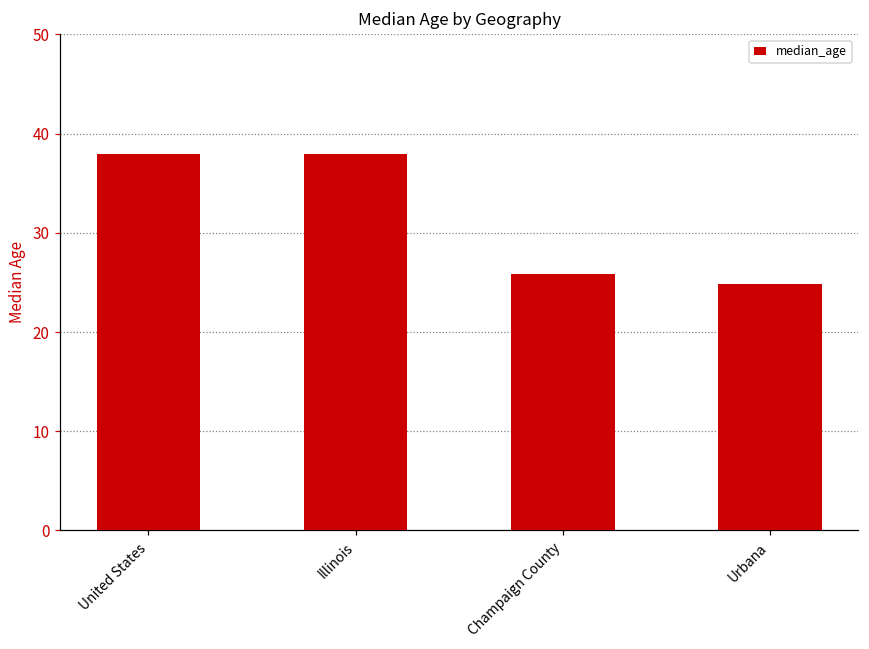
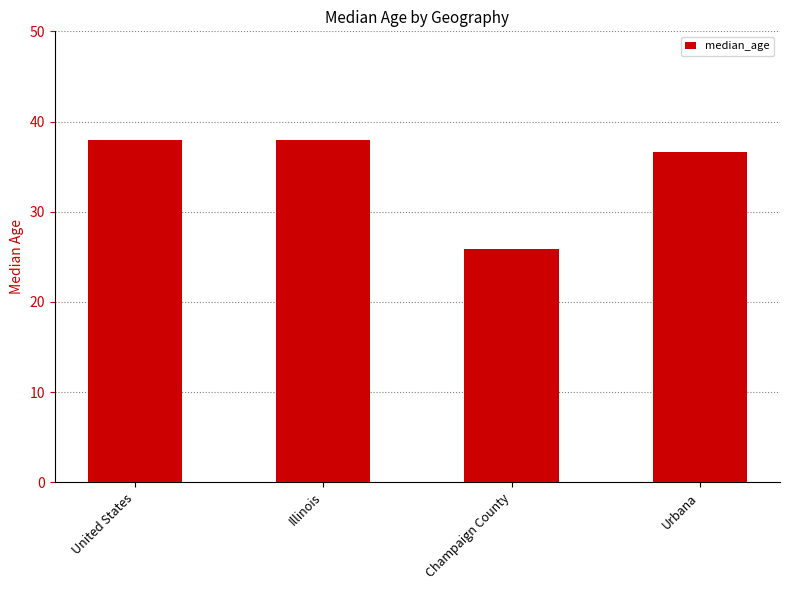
  {
    "United States": 38,
    "Illinois": 38,
    "Champaign County": 26,
-   "Urbana": 25
+   "Urbana": 37
  }
